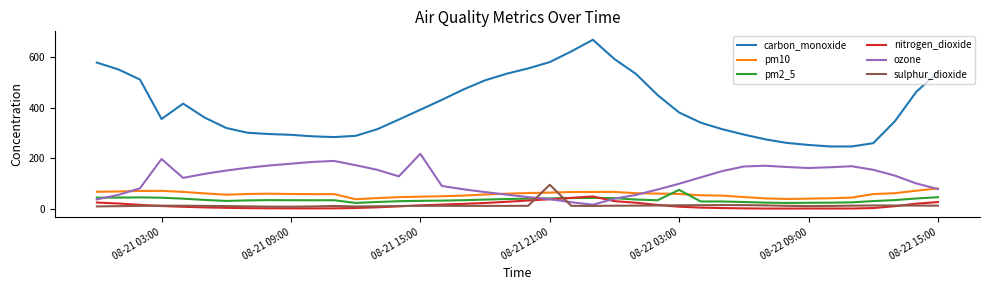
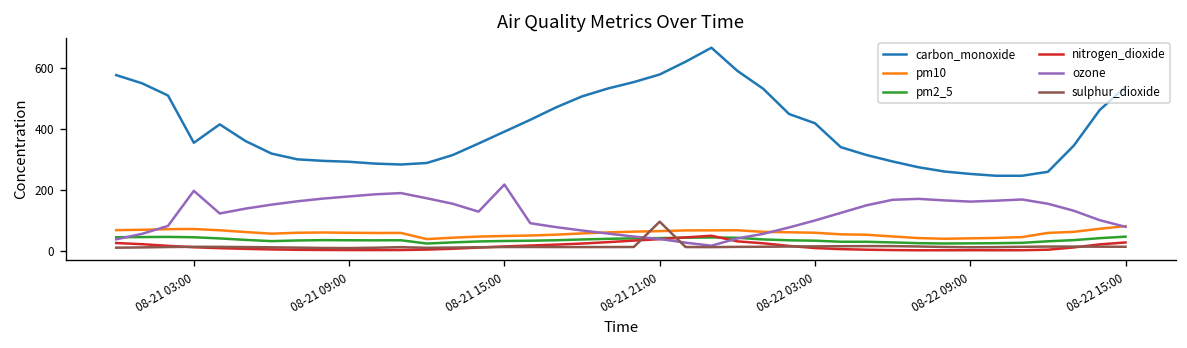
  {
    "carbon_monoxide": {
      "08-21 03:00": 360,
      "08-21 09:00": 290,
      "08-21 15:00": 390,
      "08-21 21:00": 580,
-     "08-22 03:00": 380,
+     "08-22 03:00": 420,
      "08-22 09:00": 250
    },
    "pm10": {
      "08-21 03:00": 70,
      "08-21 09:00": 60,
      "08-21 15:00": 50,
      "08-21 21:00": 70,
      "08-22 03:00": 60,
      "08-22 09:00": 40
    },
    "pm2_5": {
      "08-21 03:00": 40,
      "08-21 09:00": 30,
      "08-21 15:00": 30,
-     "08-22 03:00": 80,
+     "08-22 03:00": 30,
      "08-22 09:00": 20,
      "08-22 15:00": 50
    },
    "nitrogen_dioxide": {
      "08-22 15:00": 30
    },
    "ozone": {
      "08-21 03:00": 200,
      "08-21 09:00": 180,
      "08-21 15:00": 220,
      "08-22 03:00": 100,
      "08-22 09:00": 160
    },
    "sulphur_dioxide": {
      "08-21 21:00": 100,
      "08-22 15:00": 10
    }
  }
